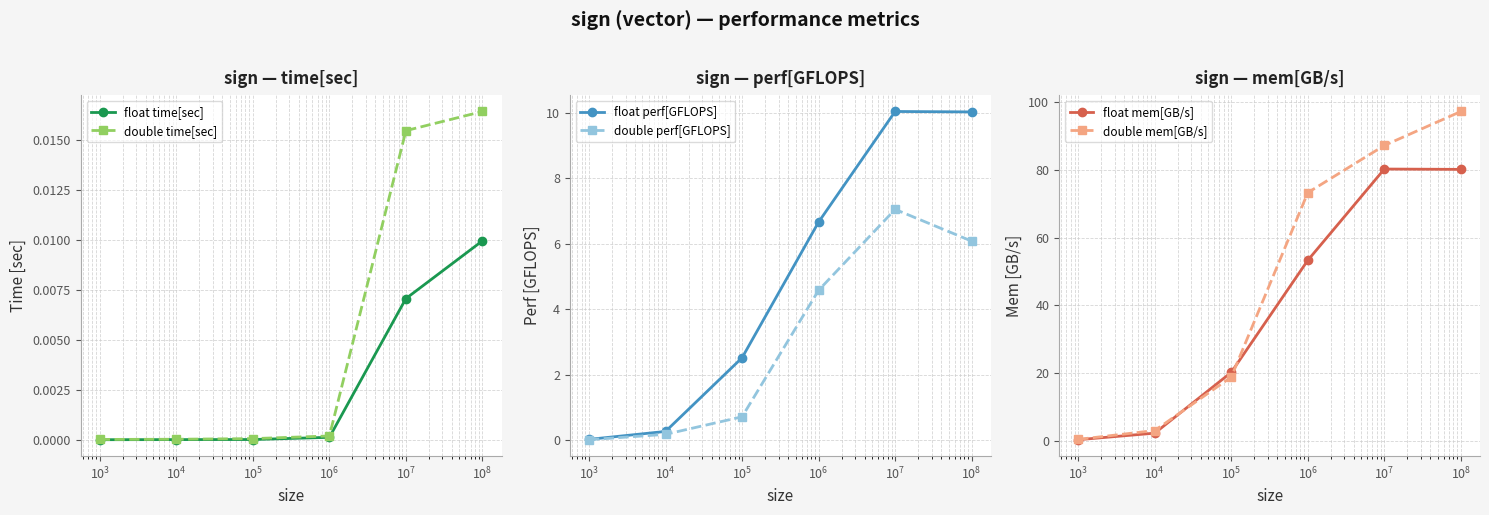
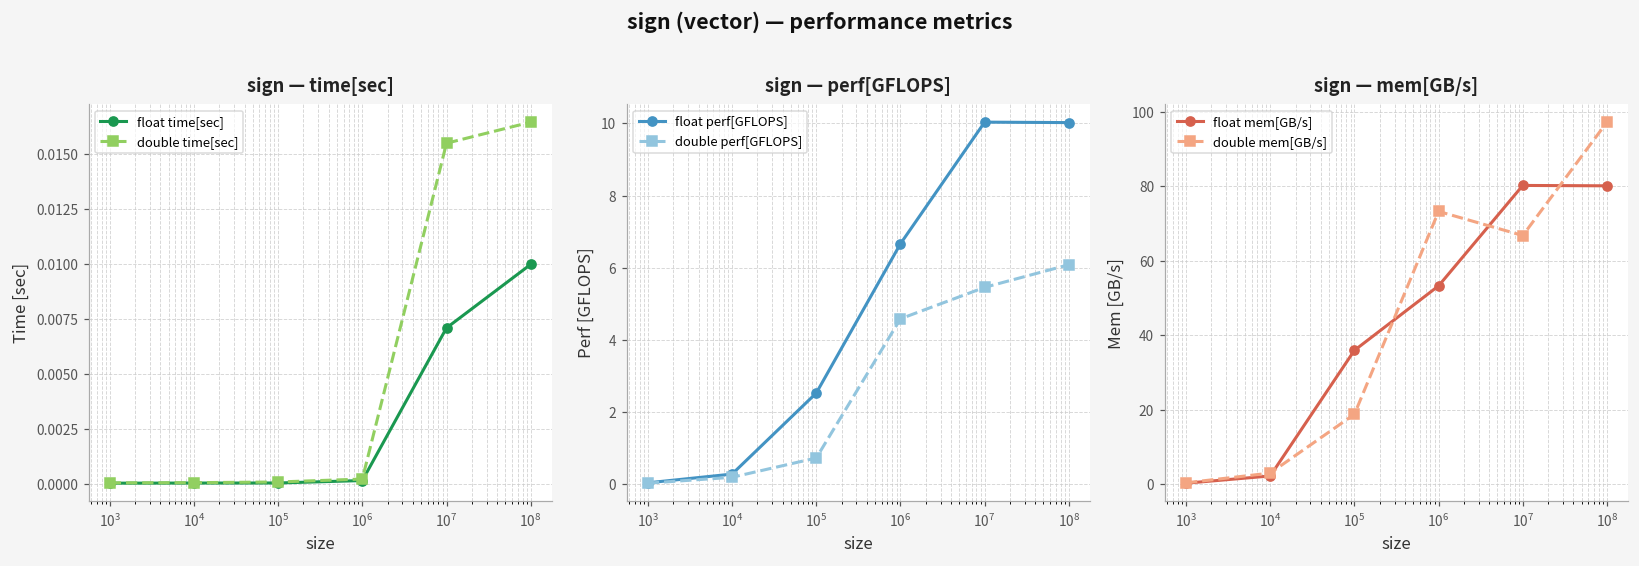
  {
    "sign — time[sec]": {
      "float time[sec]": {
        "10^7": 0.0071,
        "10^8": 0.0100
      },
      "double time[sec]": {
        "10^7": 0.0155,
        "10^8": 0.0164
      }
    },
    "sign — perf[GFLOPS]": {
      "float perf[GFLOPS]": {
        "10^4": 0.3,
        "10^5": 2.5,
        "10^6": 6.7,
        "10^7": 10.0,
        "10^8": 10.0
      },
      "double perf[GFLOPS]": {
        "10^4": 0.2,
        "10^5": 0.7,
        "10^6": 4.6,
-       "10^7": 7.0,
+       "10^7": 5.5,
        "10^8": 6.1
      }
    },
    "sign — mem[GB/s]": {
      "float mem[GB/s]": {
        "10^4": 2,
-       "10^5": 20,
+       "10^5": 36,
        "10^6": 53,
        "10^7": 80,
        "10^8": 80
      },
      "double mem[GB/s]": {
        "10^4": 3,
        "10^5": 19,
        "10^6": 73,
-       "10^7": 87,
+       "10^7": 67,
        "10^8": 97
      }
    }
  }
